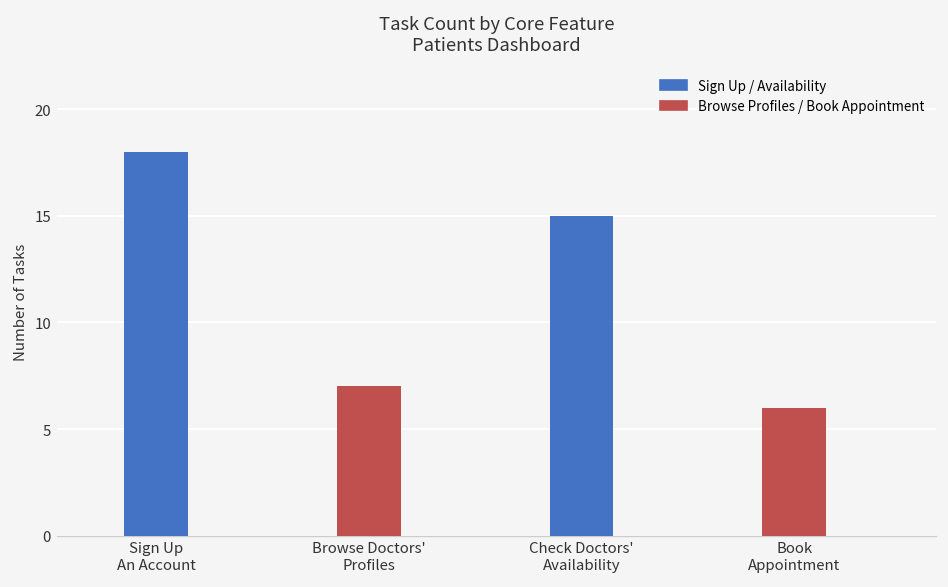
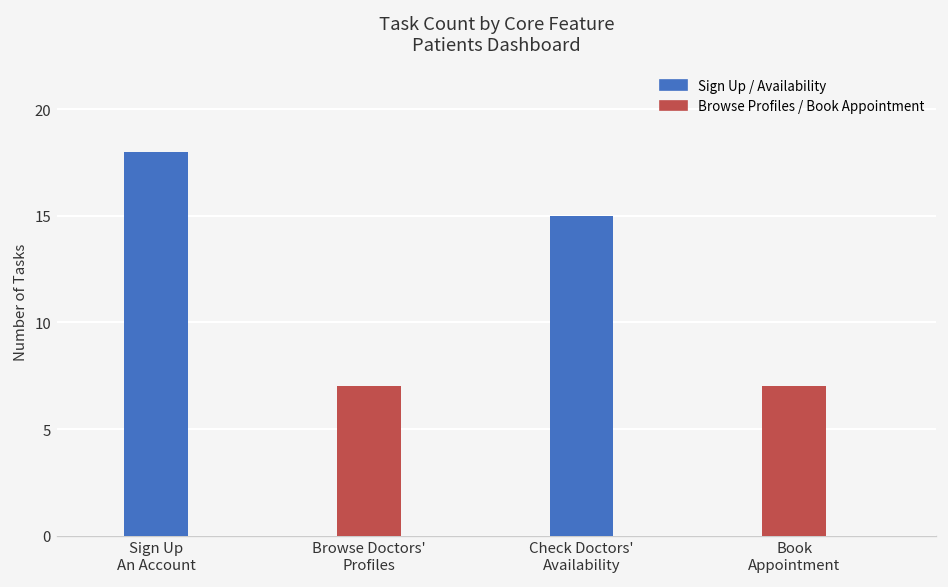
  {
    "Sign Up An Account": 18,
    "Browse Doctors' Profiles": 7,
    "Check Doctors' Availability": 15,
-   "Book Appointment": 6
+   "Book Appointment": 7
  }
